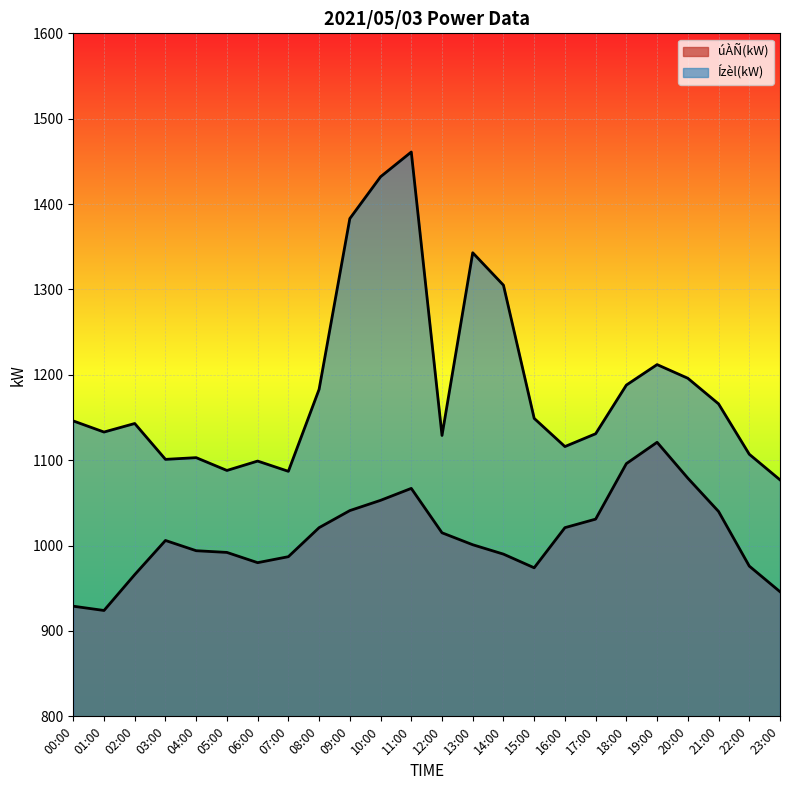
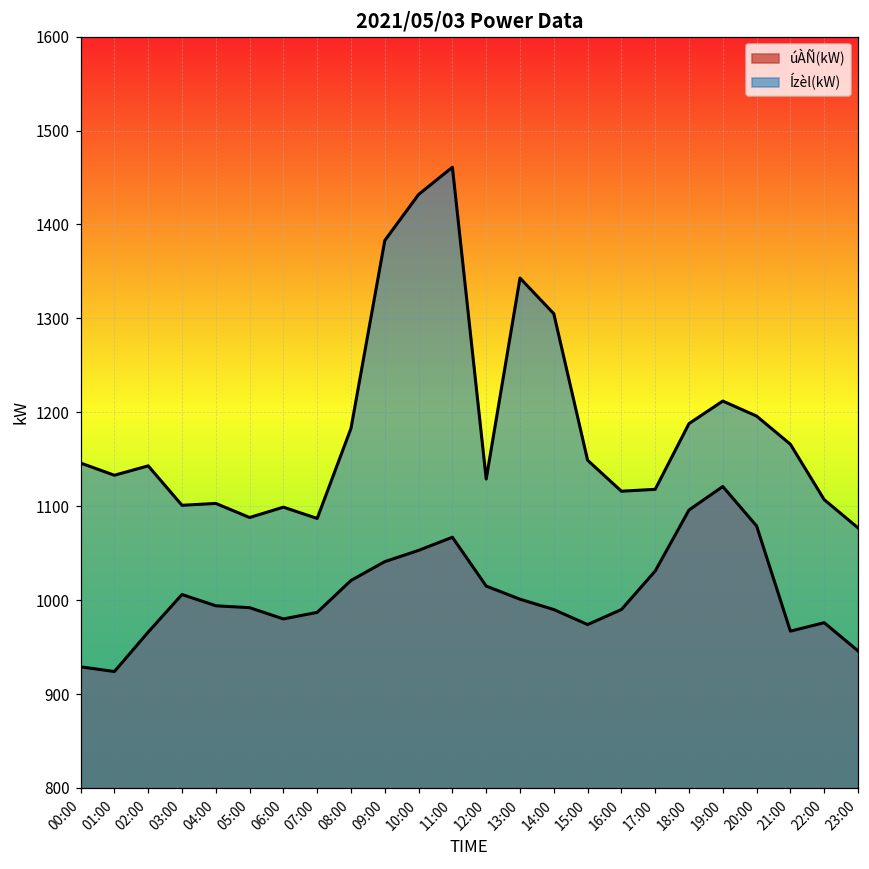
  {
    "úÀÑ(kW)": {
      "00:00": 930,
      "01:00": 920,
      "02:00": 970,
      "03:00": 1010,
      "04:00": 990,
      "05:00": 990,
      "06:00": 980,
      "07:00": 990,
      "08:00": 1020,
      "09:00": 1040,
      "10:00": 1050,
      "11:00": 1070,
      "12:00": 1020,
      "13:00": 1000,
      "14:00": 990,
      "15:00": 970,
-     "16:00": 1020,
+     "16:00": 990,
      "17:00": 1030,
      "18:00": 1100,
      "19:00": 1120,
      "20:00": 1080,
-     "21:00": 1040,
+     "21:00": 970,
      "22:00": 980,
      "23:00": 950
    },
    "Ízèl(kW)": {
      "00:00": 1150,
      "01:00": 1130,
      "02:00": 1140,
      "03:00": 1100,
      "04:00": 1100,
      "05:00": 1090,
      "06:00": 1100,
      "07:00": 1090,
      "08:00": 1180,
      "09:00": 1380,
      "10:00": 1430,
      "11:00": 1460,
      "12:00": 1130,
      "13:00": 1340,
      "14:00": 1310,
      "15:00": 1150,
      "16:00": 1120,
-     "17:00": 1130,
+     "17:00": 1120,
      "18:00": 1190,
      "19:00": 1210,
      "20:00": 1200,
      "21:00": 1170,
      "22:00": 1110,
      "23:00": 1080
    }
  }
